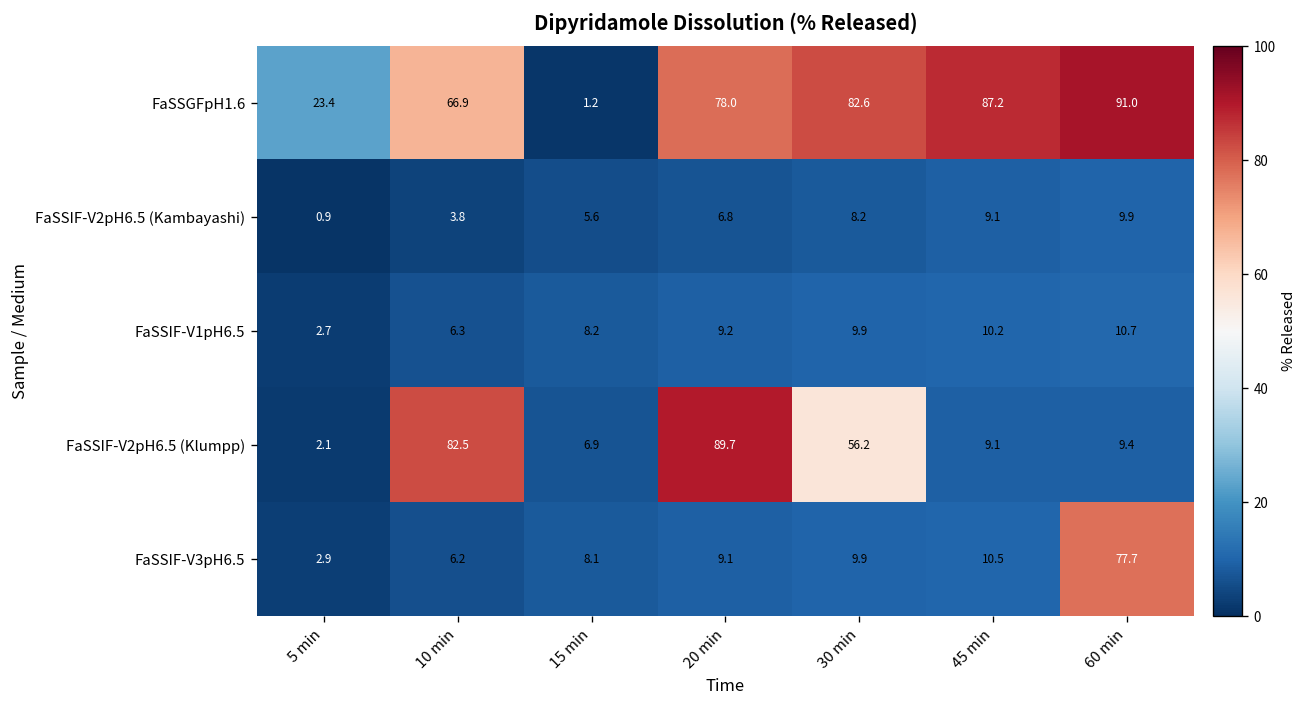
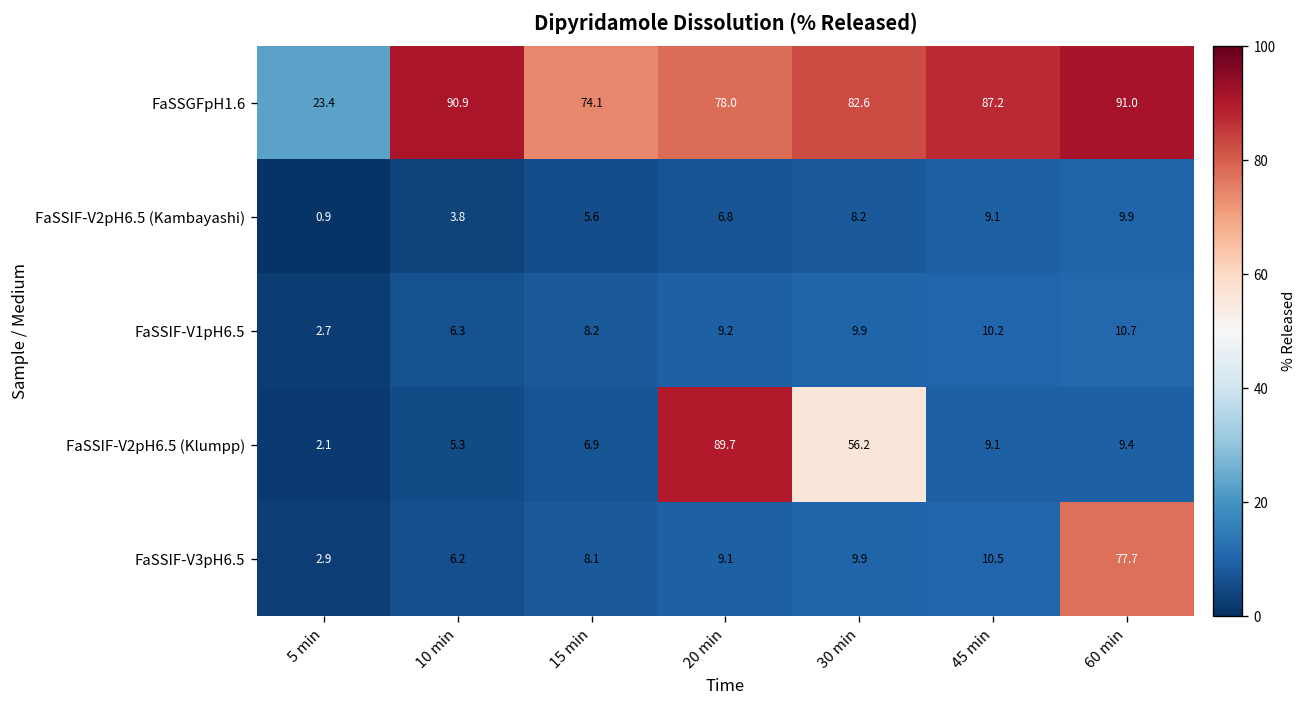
  {
    "FaSSGFpH1.6": {
      "5 min": 23.4,
-     "10 min": 66.9,
-     "15 min": 1.2,
+     "10 min": 90.9,
+     "15 min": 74.1,
      "20 min": 78.0,
      "30 min": 82.6,
      "45 min": 87.2,
      "60 min": 91.0
    },
    "FaSSIF-V2pH6.5 (Kambayashi)": {
      "5 min": 0.9,
      "10 min": 3.8,
      "15 min": 5.6,
      "20 min": 6.8,
      "30 min": 8.2,
      "45 min": 9.1,
      "60 min": 9.9
    },
    "FaSSIF-V1pH6.5": {
      "5 min": 2.7,
      "10 min": 6.3,
      "15 min": 8.2,
      "20 min": 9.2,
      "30 min": 9.9,
      "45 min": 10.2,
      "60 min": 10.7
    },
    "FaSSIF-V2pH6.5 (Klumpp)": {
      "5 min": 2.1,
-     "10 min": 82.5,
+     "10 min": 5.3,
      "15 min": 6.9,
      "20 min": 89.7,
      "30 min": 56.2,
      "45 min": 9.1,
      "60 min": 9.4
    },
    "FaSSIF-V3pH6.5": {
      "5 min": 2.9,
      "10 min": 6.2,
      "15 min": 8.1,
      "20 min": 9.1,
      "30 min": 9.9,
      "45 min": 10.5,
      "60 min": 77.7
    }
  }
